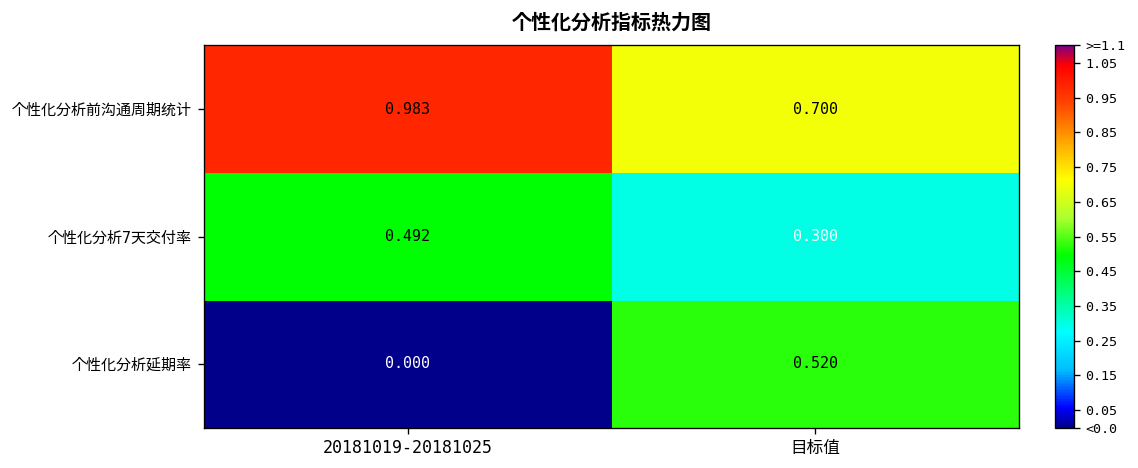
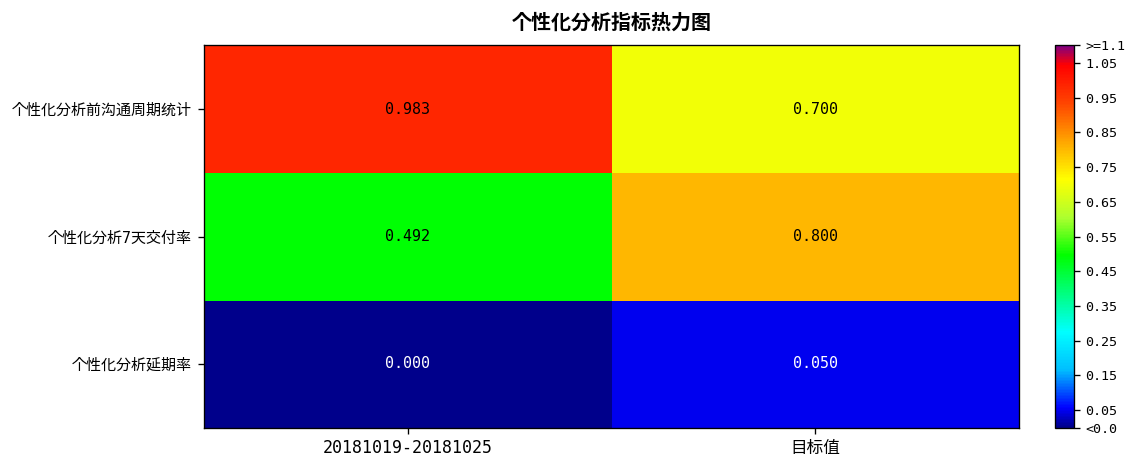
  {
    "个性化分析前沟通周期统计": {
      "20181019-20181025": 0.983,
      "目标值": 0.700
    },
    "个性化分析7天交付率": {
      "20181019-20181025": 0.492,
-     "目标值": 0.300
+     "目标值": 0.800
    },
    "个性化分析延期率": {
      "20181019-20181025": 0.000,
-     "目标值": 0.520
+     "目标值": 0.050
    }
  }
